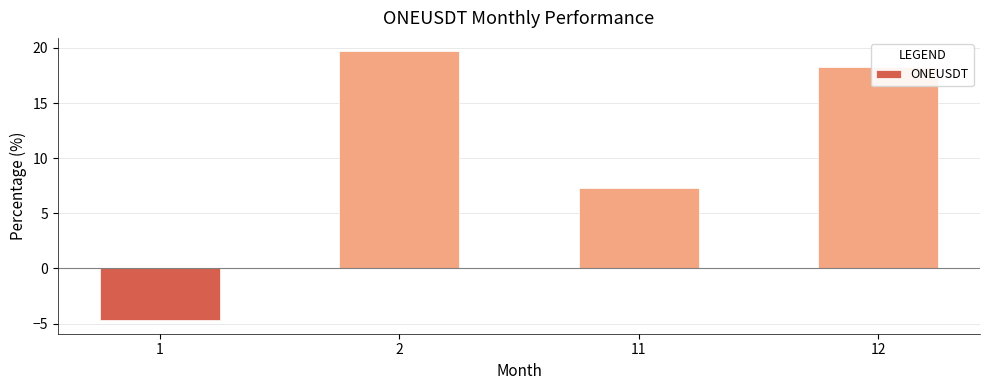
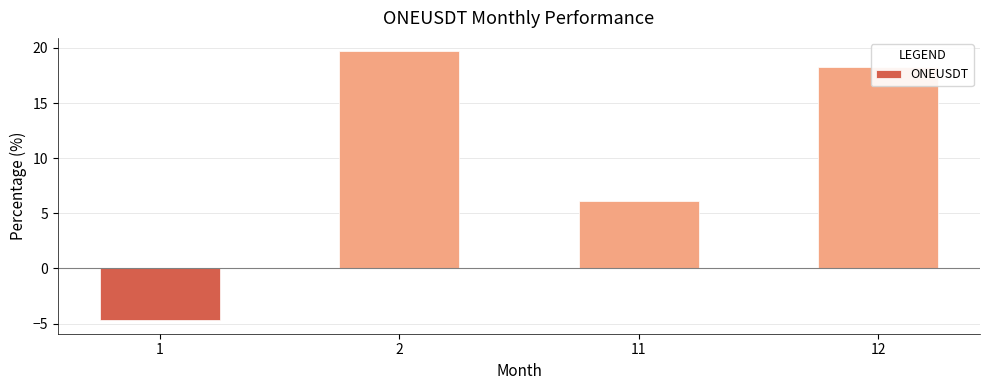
  {
    "1": -4.7,
    "2": 19.7,
-   "11": 7.3
+   "11": 6.1
  }
